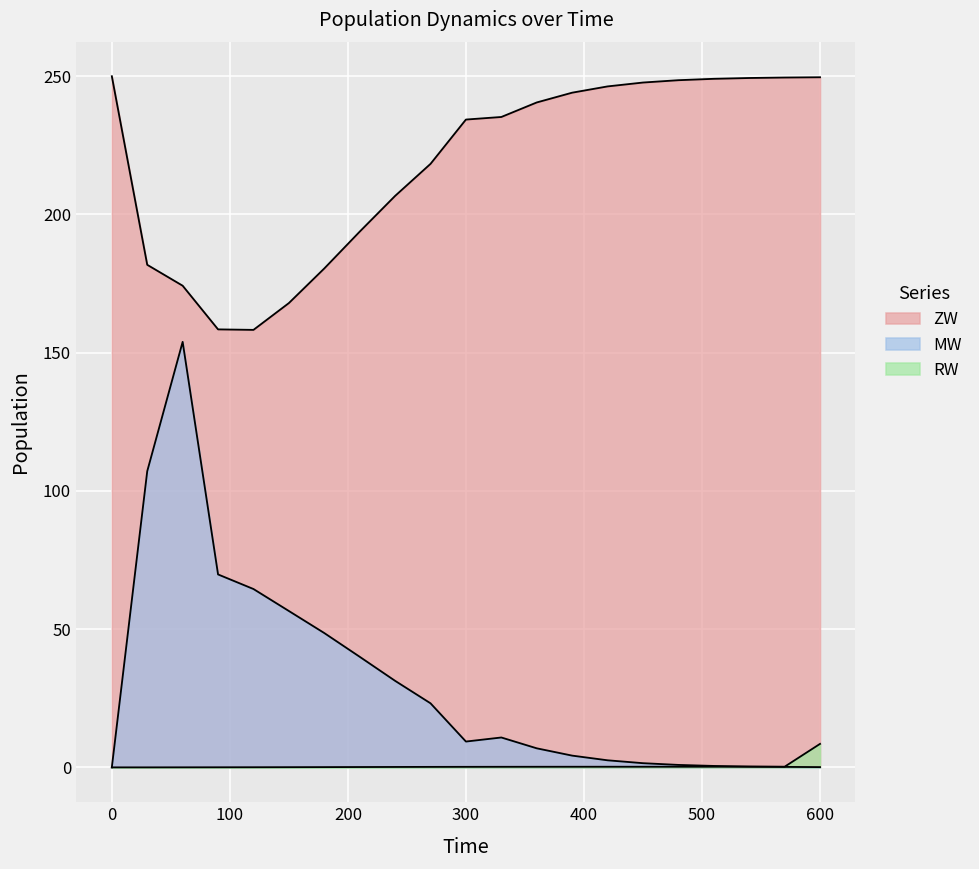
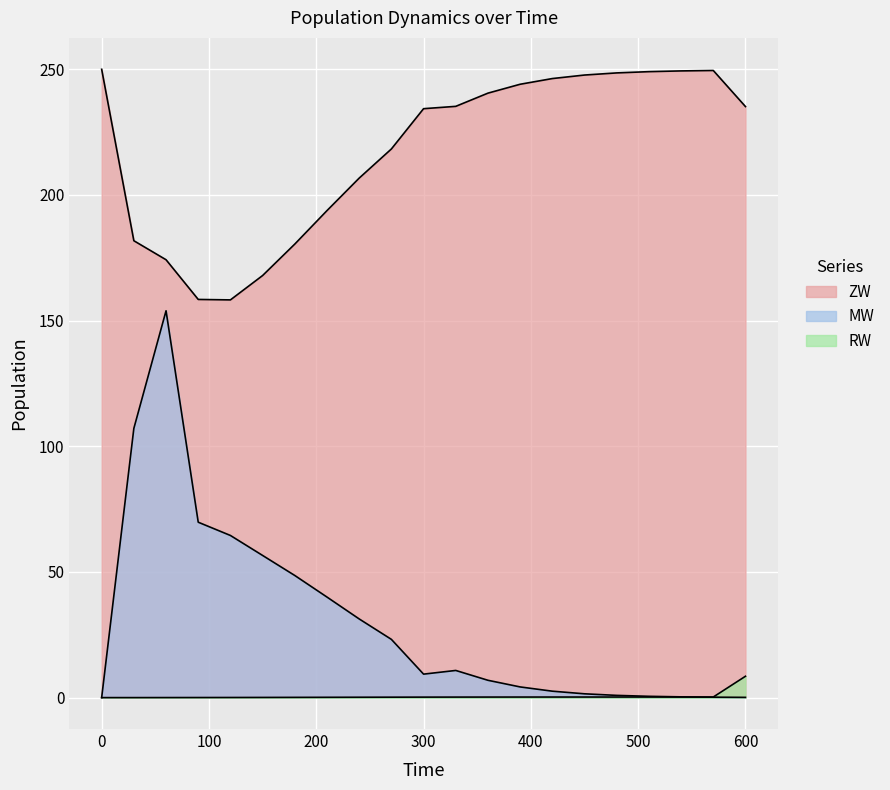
  {
    "ZW": {
      "0": 250,
      "300": 234,
-     "600": 250
+     "600": 235
    },
    "MW": {
      "300": 9,
      "600": 0
    },
    "RW": {
      "300": 0,
      "600": 8
    }
  }
